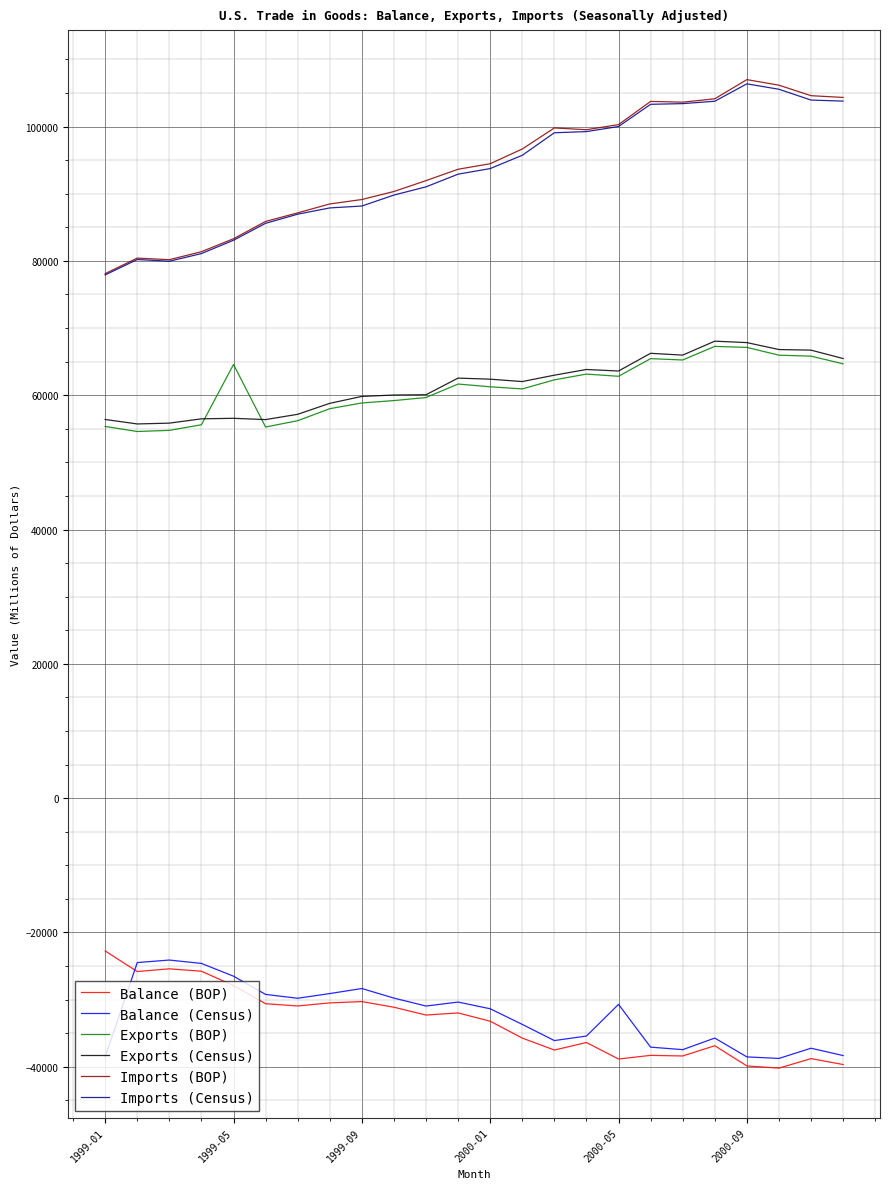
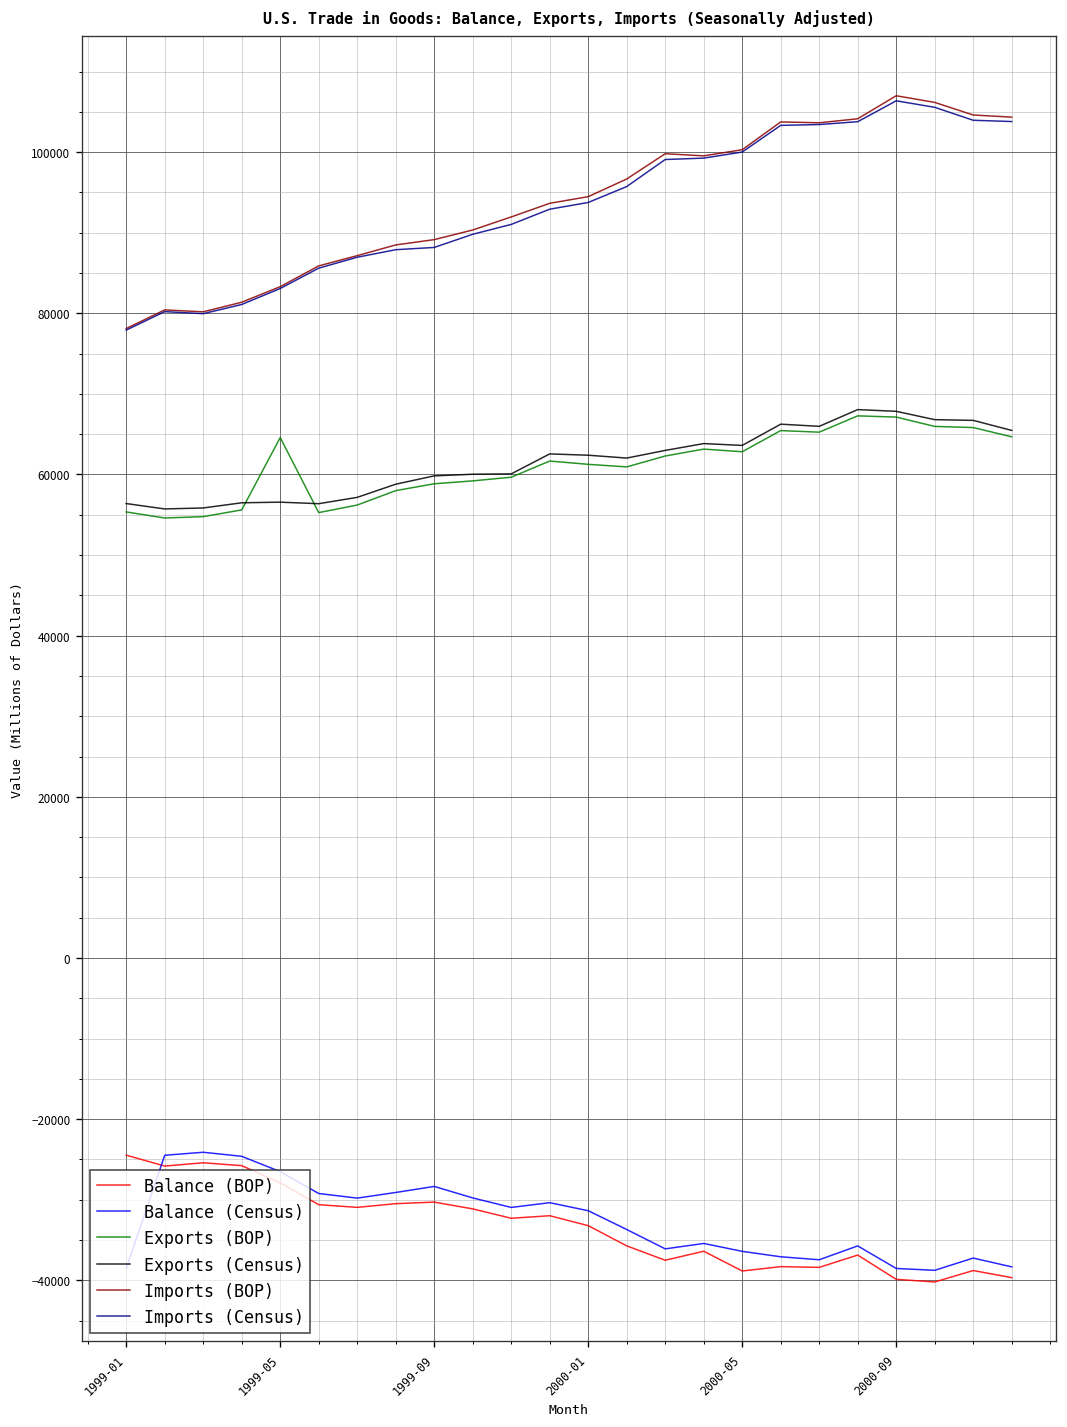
  {
    "Balance (BOP)": {
-     "1999-01": -23000,
+     "1999-01": -24000,
      "1999-09": -30000,
      "2000-01": -33000,
      "2000-05": -39000,
      "2000-09": -40000
    },
    "Balance (Census)": {
      "1999-05": -27000,
      "1999-09": -28000,
      "2000-01": -31000,
-     "2000-05": -31000,
+     "2000-05": -36000,
      "2000-09": -39000
    },
    "Exports (BOP)": {
      "1999-01": 55000,
      "1999-05": 65000,
      "1999-09": 59000,
      "2000-01": 61000,
      "2000-05": 63000,
      "2000-09": 67000
    },
    "Exports (Census)": {
      "1999-01": 56000,
      "1999-05": 57000,
      "1999-09": 60000,
      "2000-01": 62000,
      "2000-05": 64000,
      "2000-09": 68000
    },
    "Imports (BOP)": {
      "1999-09": 89000,
      "2000-01": 94000,
      "2000-09": 107000
    },
    "Imports (Census)": {
      "1999-09": 88000,
      "2000-01": 94000,
      "2000-09": 106000
    }
  }
